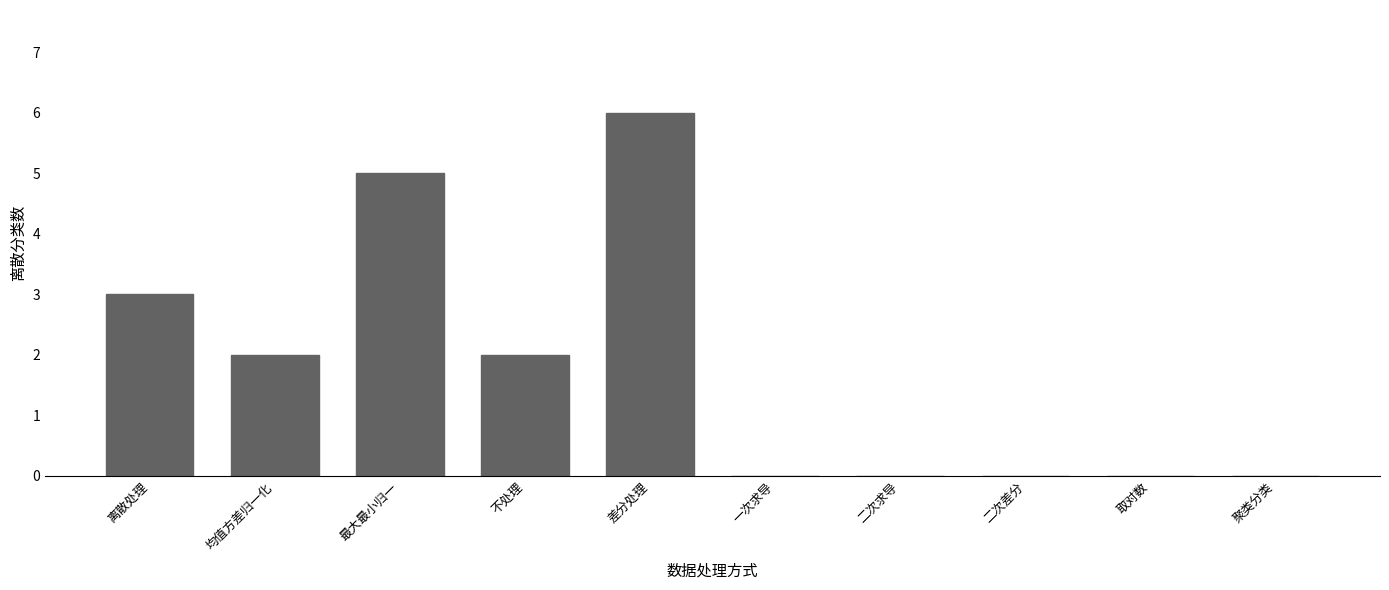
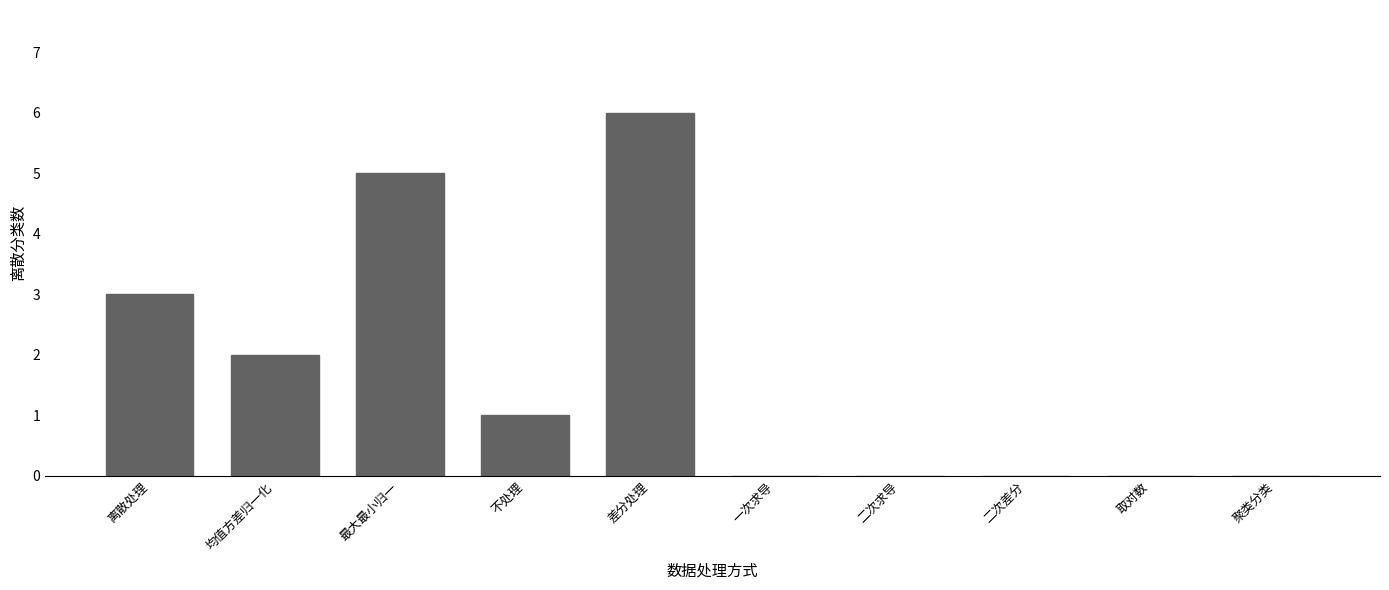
  {
    "离散处理": 3,
    "均值方差归一化": 2,
    "最大最小归一": 5,
-   "不处理": 2,
+   "不处理": 1,
    "差分处理": 6,
    "一次求导": 0,
    "二次求导": 0,
    "二次差分": 0,
    "取对数": 0,
    "聚类分类": 0
  }
